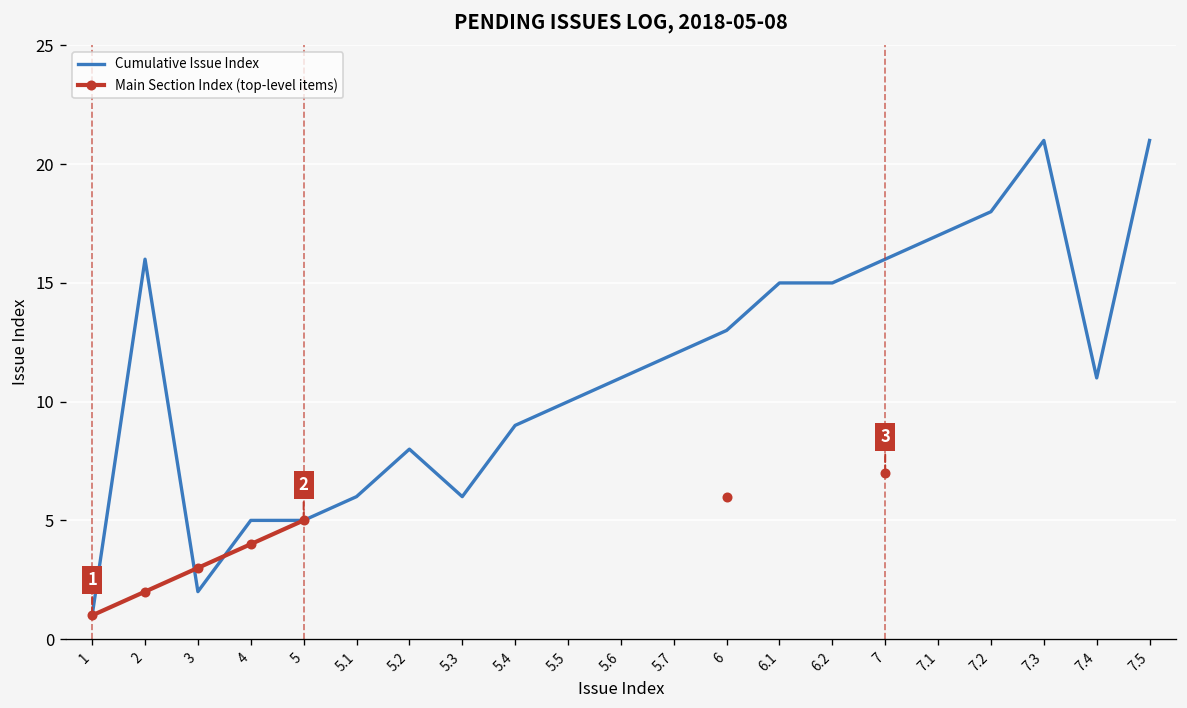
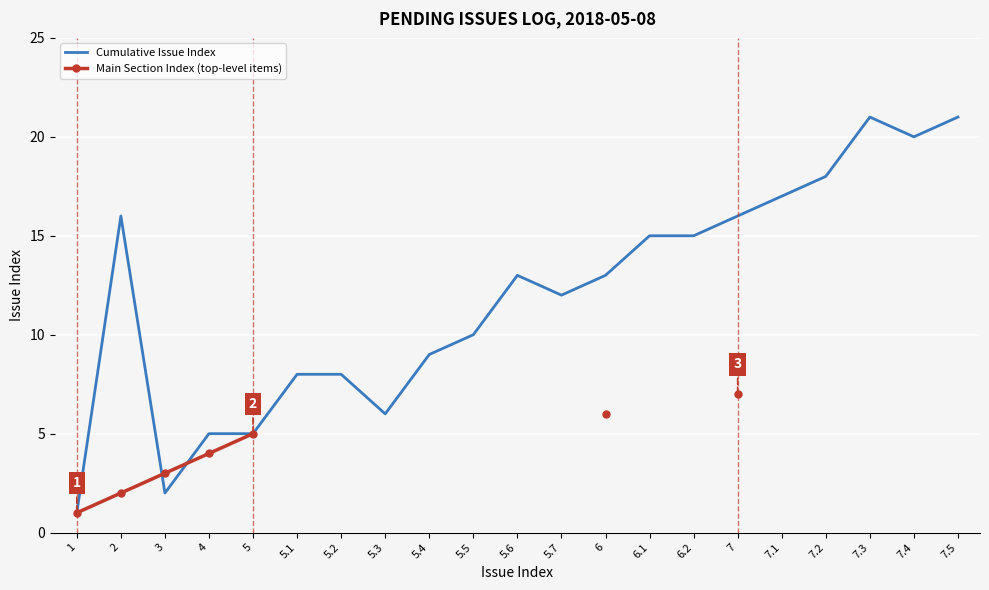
  {
    "Cumulative Issue Index": {
      "2": 16,
      "3": 2,
      "4": 5,
-     "5.1": 6,
+     "5.1": 8,
      "5.2": 8,
      "5.3": 6,
      "5.4": 9,
      "5.5": 10,
-     "5.6": 11,
+     "5.6": 13,
      "5.7": 12,
      "6": 13,
      "6.1": 15,
      "6.2": 15,
      "7": 16,
      "7.1": 17,
      "7.2": 18,
      "7.3": 21,
-     "7.4": 11,
+     "7.4": 20,
      "7.5": 21
    },
    "Main Section Index (top-level items)": {
      "2": 2,
      "3": 3,
      "4": 4,
      "6": 6
    }
  }
